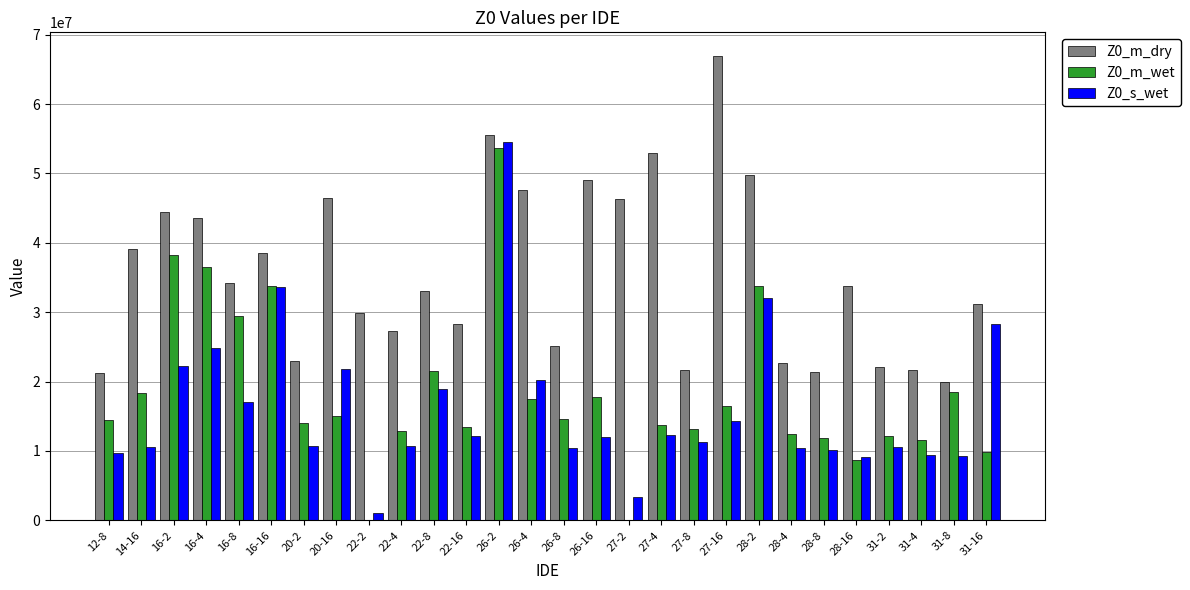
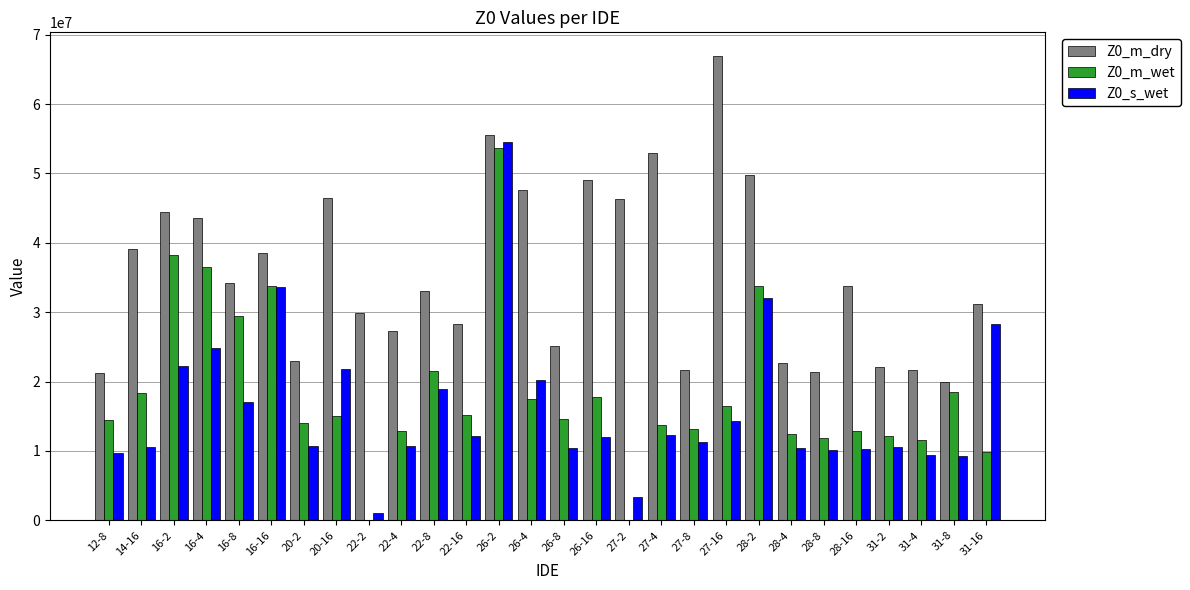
  {
    "Z0_m_dry": {
      "12-8": 21000000,
      "14-16": 39000000,
      "16-2": 44000000,
      "16-4": 44000000,
      "16-8": 34000000,
      "16-16": 39000000,
      "20-2": 23000000,
      "20-16": 46000000,
      "22-2": 30000000,
      "22-4": 27000000,
      "22-8": 33000000,
      "22-16": 28000000,
      "26-2": 56000000,
      "26-4": 48000000,
      "26-8": 25000000,
      "26-16": 49000000,
      "27-2": 46000000,
      "27-4": 53000000,
      "27-8": 22000000,
      "27-16": 67000000,
      "28-2": 50000000,
      "28-4": 23000000,
      "28-8": 21000000,
      "28-16": 34000000,
      "31-2": 22000000,
      "31-4": 22000000,
      "31-8": 20000000,
      "31-16": 31000000
    },
    "Z0_m_wet": {
      "12-8": 15000000,
      "14-16": 18000000,
      "16-2": 38000000,
      "16-4": 37000000,
      "16-8": 29000000,
      "16-16": 34000000,
      "20-2": 14000000,
      "20-16": 15000000,
      "22-4": 13000000,
      "22-8": 21000000,
-     "22-16": 13000000,
+     "22-16": 15000000,
      "26-2": 54000000,
      "26-4": 18000000,
      "26-8": 15000000,
      "26-16": 18000000,
      "27-4": 14000000,
      "27-8": 13000000,
      "27-16": 17000000,
      "28-2": 34000000,
      "28-4": 12000000,
      "28-8": 12000000,
-     "28-16": 9000000,
+     "28-16": 13000000,
      "31-2": 12000000,
      "31-4": 12000000,
      "31-8": 18000000,
      "31-16": 10000000
    },
    "Z0_s_wet": {
      "12-8": 10000000,
      "14-16": 11000000,
      "16-2": 22000000,
      "16-4": 25000000,
      "16-8": 17000000,
      "16-16": 34000000,
      "20-2": 11000000,
      "20-16": 22000000,
      "22-2": 1000000,
      "22-4": 11000000,
      "22-8": 19000000,
      "22-16": 12000000,
      "26-2": 54000000,
      "26-4": 20000000,
      "26-8": 10000000,
      "26-16": 12000000,
      "27-2": 3000000,
      "27-4": 12000000,
      "27-8": 11000000,
      "27-16": 14000000,
      "28-2": 32000000,
      "28-4": 10000000,
      "28-8": 10000000,
-     "28-16": 9000000,
+     "28-16": 10000000,
      "31-2": 11000000,
      "31-4": 9000000,
      "31-8": 9000000,
      "31-16": 28000000
    }
  }
